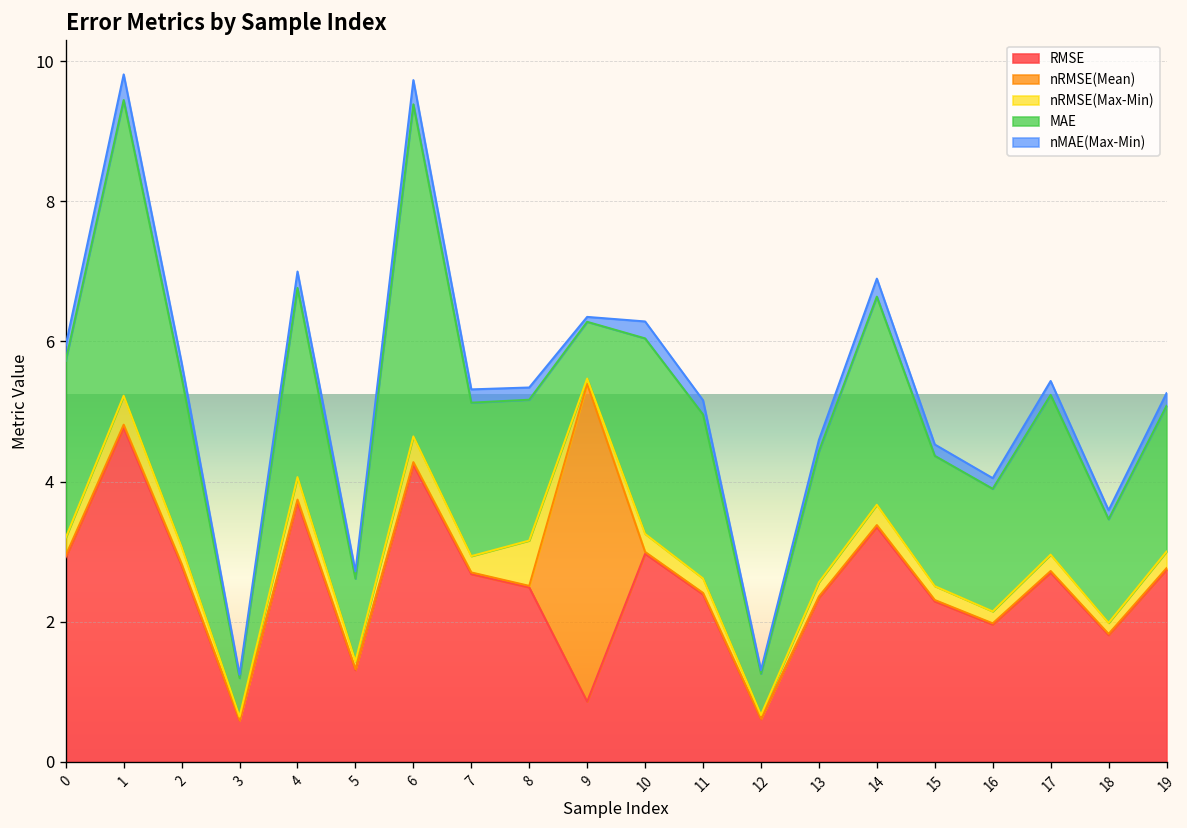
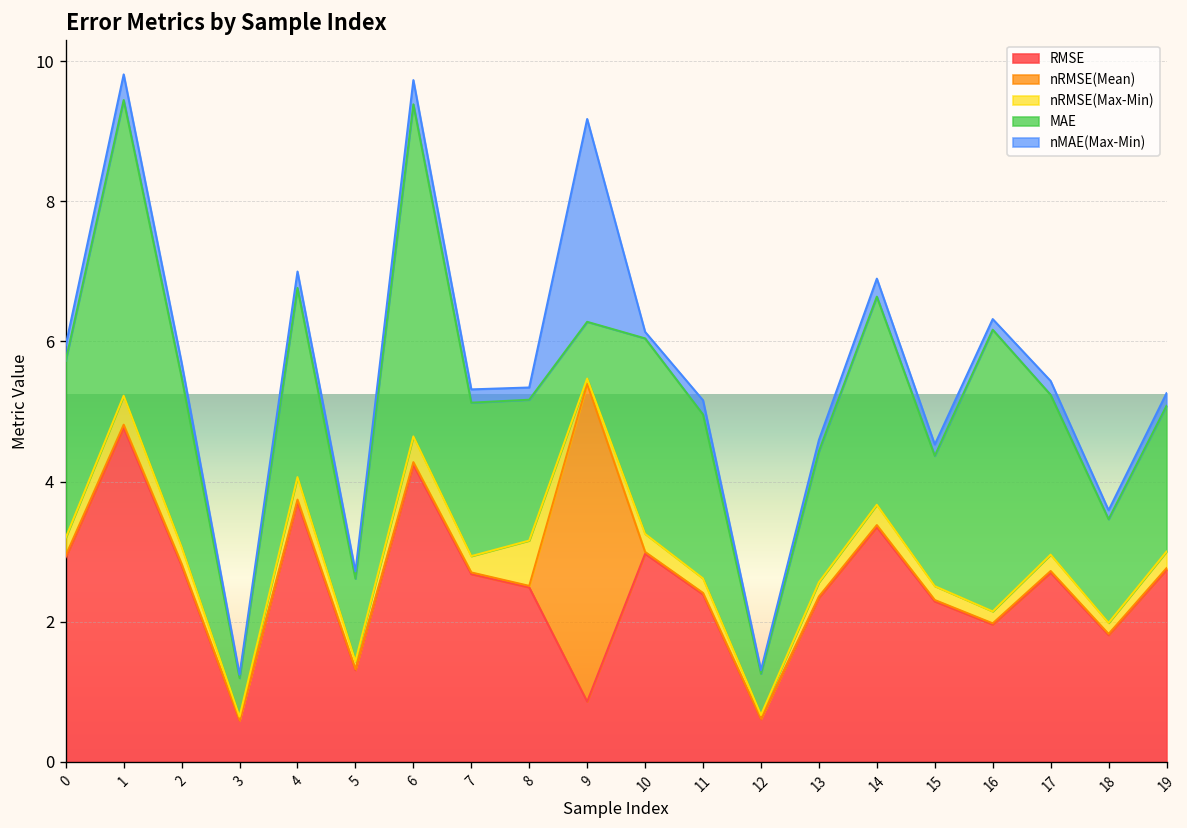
  {
    "RMSE": {
      "9": 0.9
    },
    "nRMSE(Mean)": {
      "9": 4.5
    },
    "nRMSE(Max-Min)": {
      "0": 0.3,
      "1": 0.4,
      "2": 0.2,
      "3": 0.1,
      "4": 0.3,
      "5": 0.1,
      "6": 0.4,
      "7": 0.2,
      "8": 0.6,
      "9": 0.1,
      "10": 0.3,
      "11": 0.2,
      "12": 0.1,
      "13": 0.2,
      "14": 0.3,
      "15": 0.2,
      "16": 0.2,
      "17": 0.2,
      "18": 0.2,
      "19": 0.2
    },
    "MAE": {
      "0": 2.5,
      "1": 4.2,
      "2": 2.4,
      "3": 0.6,
      "4": 2.7,
      "5": 1.2,
      "6": 4.7,
      "7": 2.2,
      "8": 2.0,
      "9": 0.8,
      "10": 2.8,
      "11": 2.3,
      "12": 0.6,
      "13": 1.9,
      "14": 3.0,
      "15": 1.9,
-     "16": 1.8,
+     "16": 4.0,
      "17": 2.3,
      "18": 1.5,
      "19": 2.1
    },
    "nMAE(Max-Min)": {
      "0": 0.2,
      "1": 0.4,
      "2": 0.2,
      "3": 0.0,
      "4": 0.2,
      "5": 0.1,
      "6": 0.3,
      "7": 0.2,
      "8": 0.2,
-     "9": 0.1,
-     "10": 0.2,
+     "9": 2.9,
+     "10": 0.1,
      "11": 0.2,
      "12": 0.1,
      "13": 0.2,
      "14": 0.3,
      "15": 0.2,
      "16": 0.2,
      "17": 0.2,
      "18": 0.1,
      "19": 0.2
    }
  }
